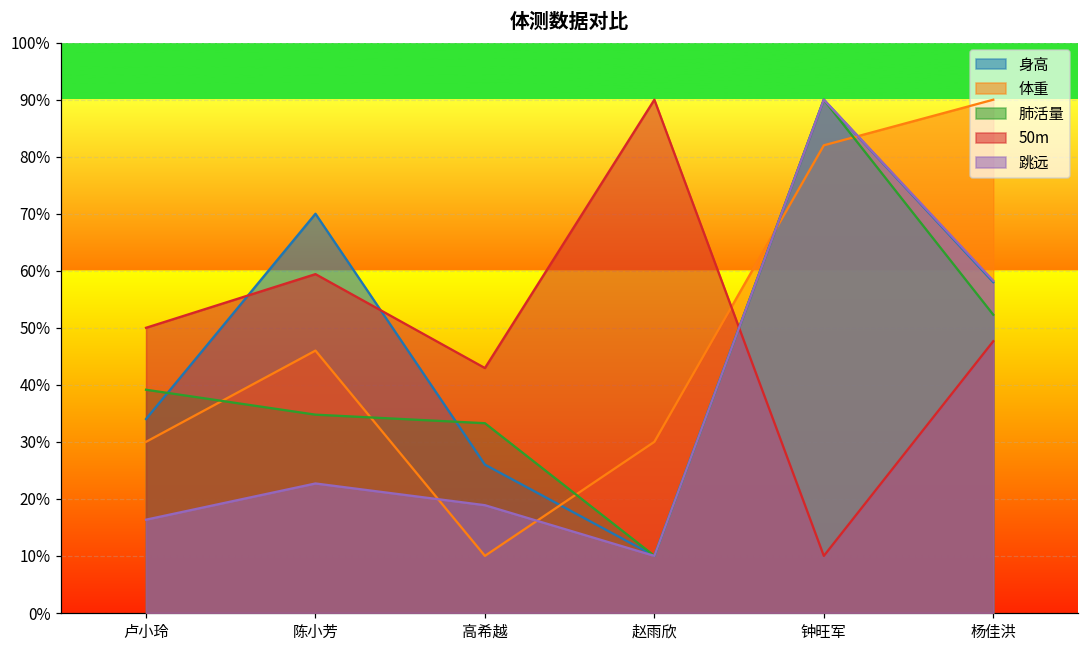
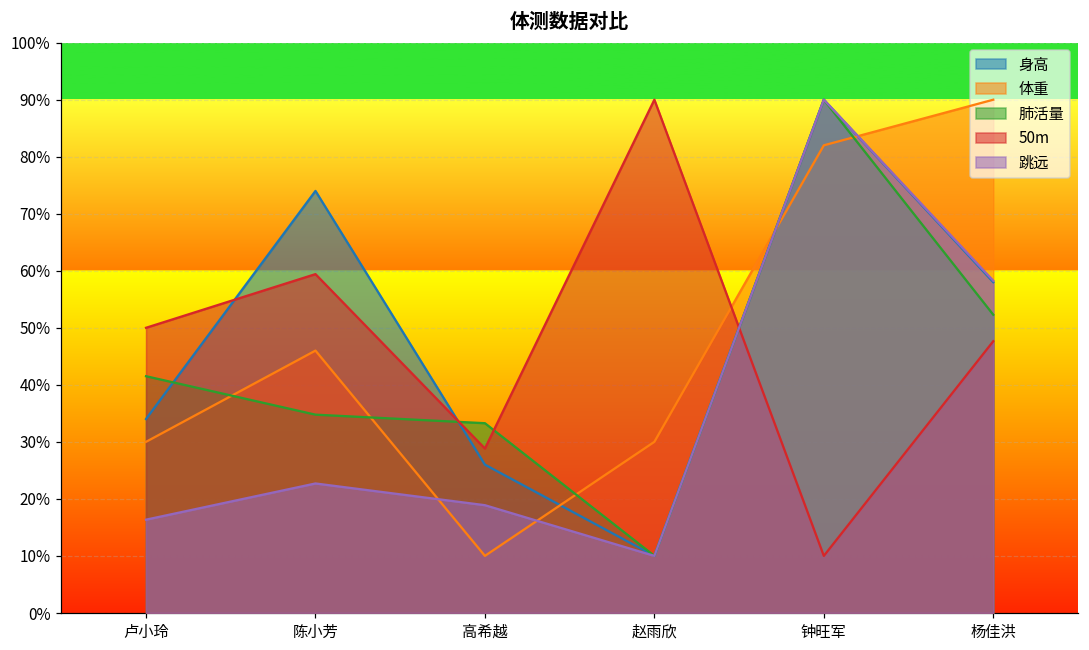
  {
    "身高": {
      "卢小玲": "34%",
-     "陈小芳": "70%",
+     "陈小芳": "74%",
      "高希越": "26%"
    },
    "体重": {
      "卢小玲": "30%",
      "陈小芳": "46%",
      "高希越": "10%",
      "赵雨欣": "30%",
      "钟旺军": "82%"
    },
    "肺活量": {
-     "卢小玲": "39%",
+     "卢小玲": "42%",
      "陈小芳": "35%",
      "高希越": "33%",
      "杨佳洪": "52%"
    },
    "50m": {
      "卢小玲": "50%",
      "陈小芳": "59%",
-     "高希越": "43%",
+     "高希越": "29%",
      "赵雨欣": "90%",
      "钟旺军": "10%",
      "杨佳洪": "48%"
    },
    "跳远": {
      "卢小玲": "16%",
      "陈小芳": "23%",
      "高希越": "19%"
    }
  }
